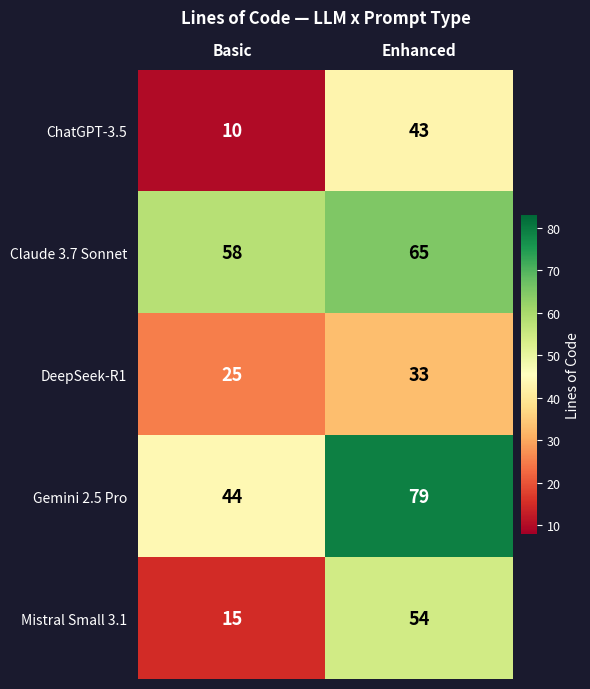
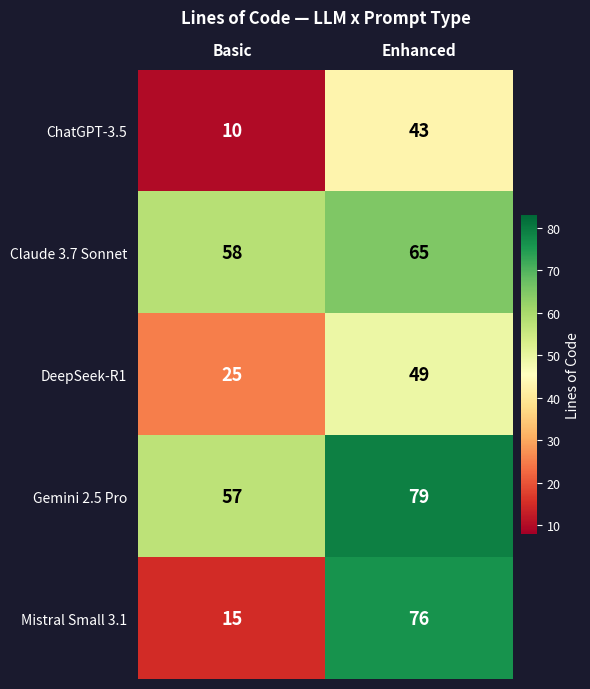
  {
    "ChatGPT-3.5": {
      "Basic": 10,
      "Enhanced": 43
    },
    "Claude 3.7 Sonnet": {
      "Basic": 58,
      "Enhanced": 65
    },
    "DeepSeek-R1": {
      "Basic": 25,
-     "Enhanced": 33
+     "Enhanced": 49
    },
    "Gemini 2.5 Pro": {
-     "Basic": 44,
+     "Basic": 57,
      "Enhanced": 79
    },
    "Mistral Small 3.1": {
      "Basic": 15,
-     "Enhanced": 54
+     "Enhanced": 76
    }
  }
